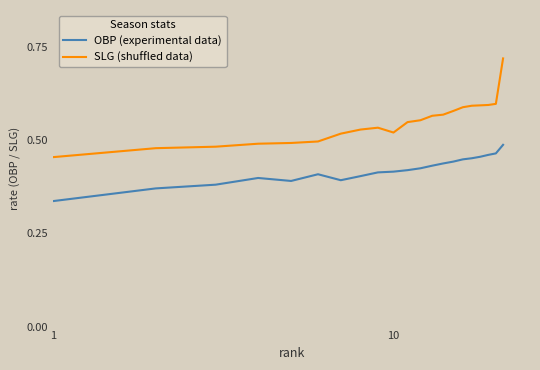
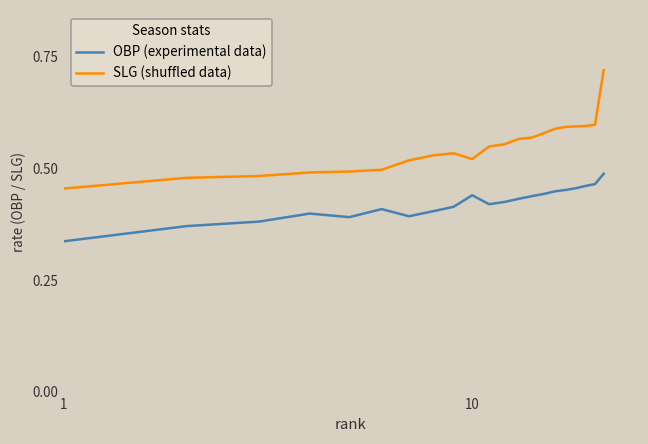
  {
    "OBP (experimental data)": {
      "1": 0.34,
-     "10": 0.42
+     "10": 0.44
    },
    "SLG (shuffled data)": {
      "1": 0.46,
      "10": 0.52
    }
  }
